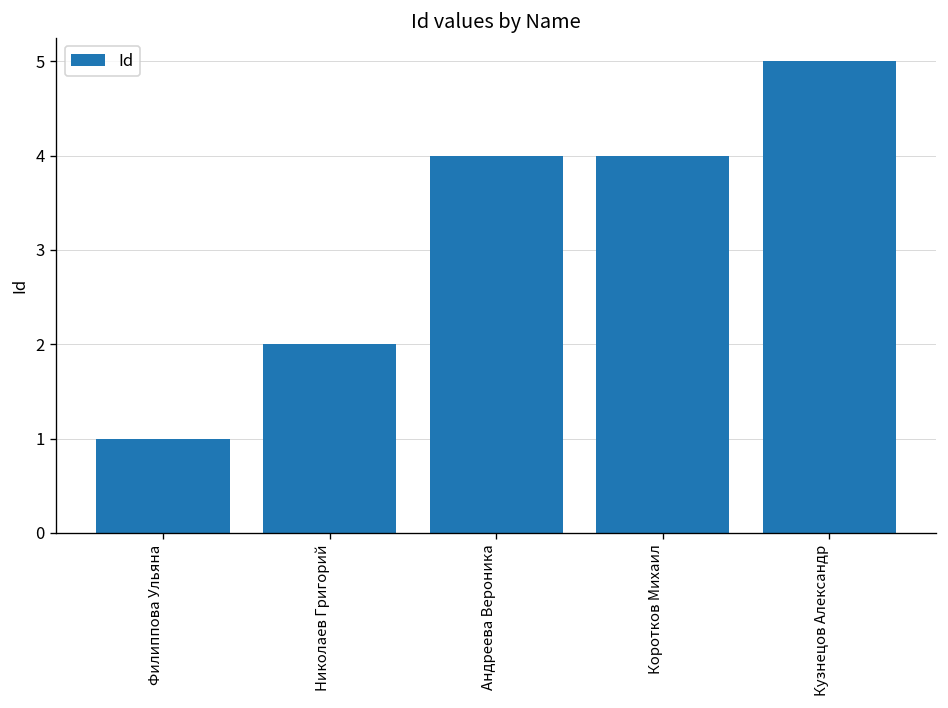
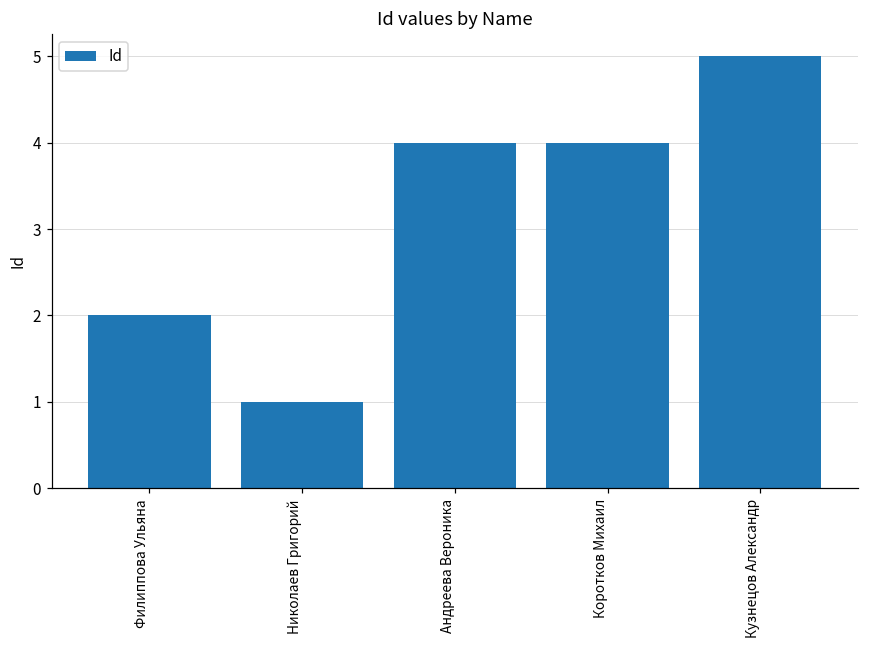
  {
-   "Филиппова Ульяна": 1,
-   "Николаев Григорий": 2,
+   "Филиппова Ульяна": 2,
+   "Николаев Григорий": 1,
    "Андреева Вероника": 4,
    "Коротков Михаил": 4,
    "Кузнецов Александр": 5
  }
